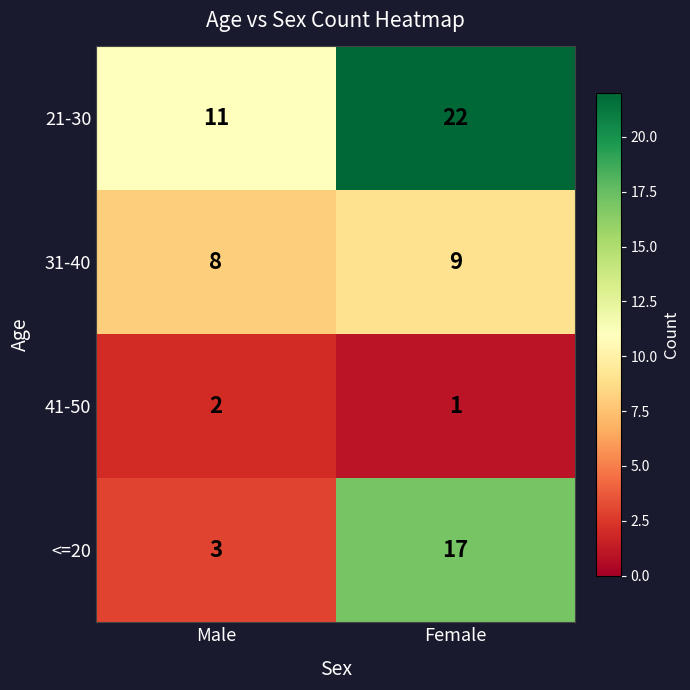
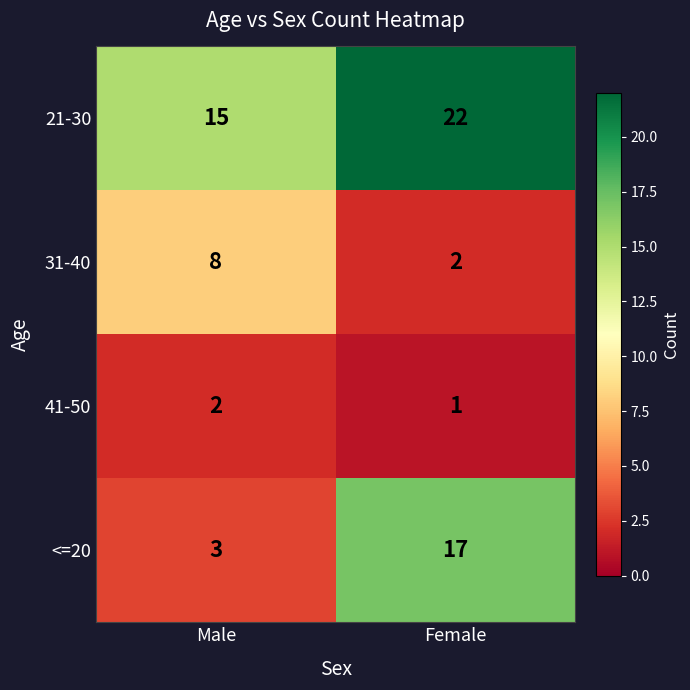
  {
    "21-30": {
-     "Male": 11,
+     "Male": 15,
      "Female": 22
    },
    "31-40": {
      "Male": 8,
-     "Female": 9
+     "Female": 2
    },
    "41-50": {
      "Male": 2,
      "Female": 1
    },
    "<=20": {
      "Male": 3,
      "Female": 17
    }
  }
